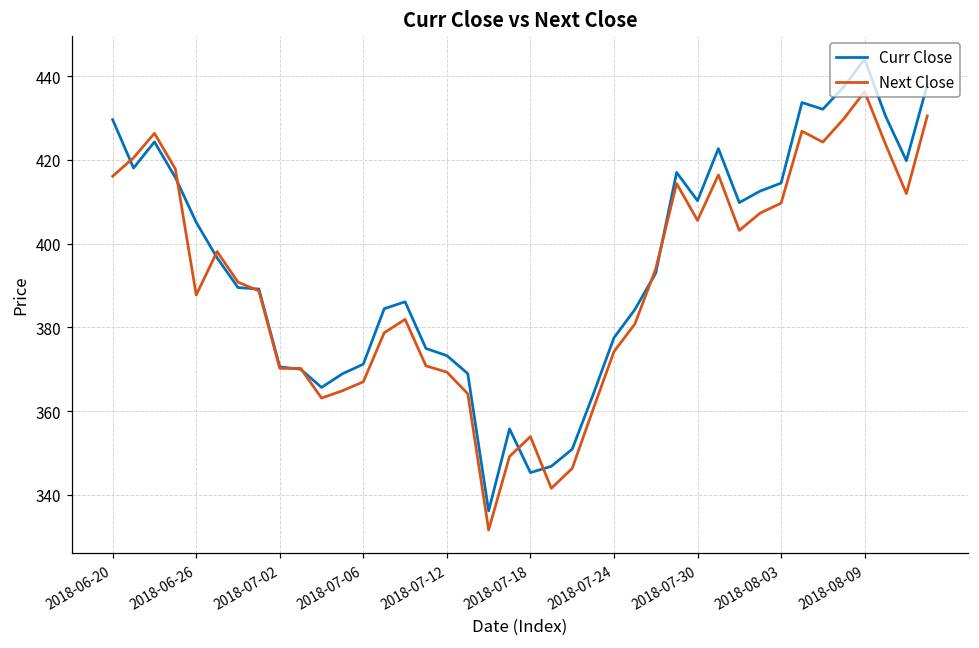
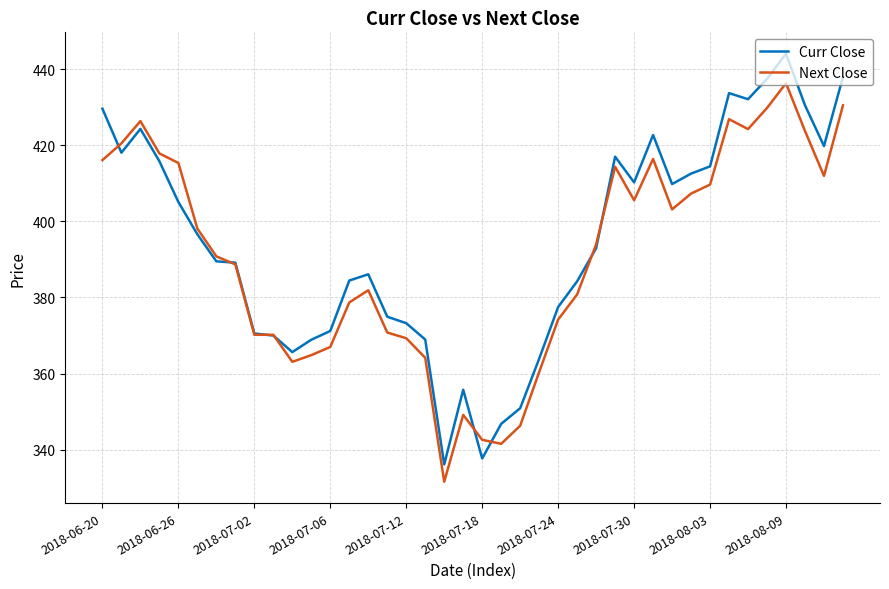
  {
    "Curr Close": {
      "2018-06-20": 430,
      "2018-06-26": 405,
      "2018-07-06": 371,
      "2018-07-12": 373,
-     "2018-07-18": 345,
+     "2018-07-18": 338,
      "2018-07-24": 378,
      "2018-07-30": 410,
      "2018-08-03": 414
    },
    "Next Close": {
      "2018-06-20": 416,
-     "2018-06-26": 388,
+     "2018-06-26": 415,
      "2018-07-06": 367,
      "2018-07-12": 369,
-     "2018-07-18": 354,
+     "2018-07-18": 343,
      "2018-07-24": 374,
      "2018-07-30": 406,
      "2018-08-03": 410
    }
  }
